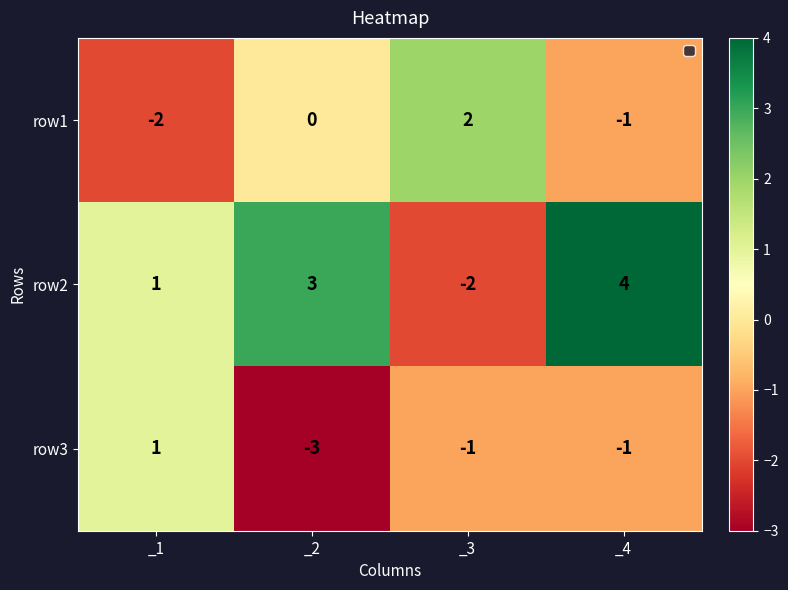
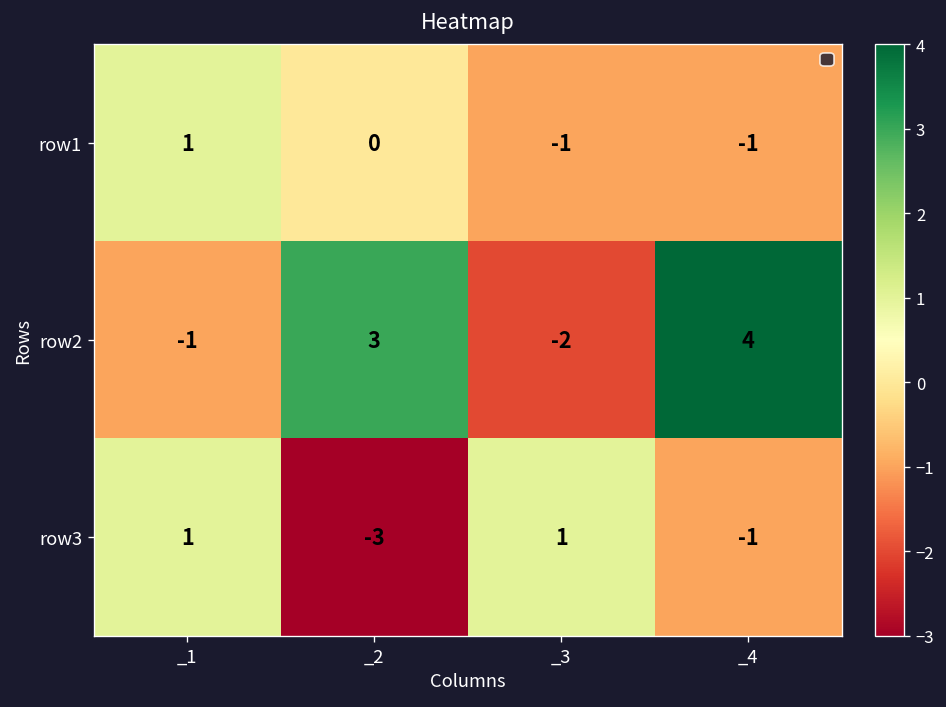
  {
    "row1": {
-     "_1": -2,
+     "_1": 1,
      "_2": 0,
-     "_3": 2,
+     "_3": -1,
      "_4": -1
    },
    "row2": {
-     "_1": 1,
+     "_1": -1,
      "_2": 3,
      "_3": -2,
      "_4": 4
    },
    "row3": {
      "_1": 1,
      "_2": -3,
-     "_3": -1,
+     "_3": 1,
      "_4": -1
    }
  }
